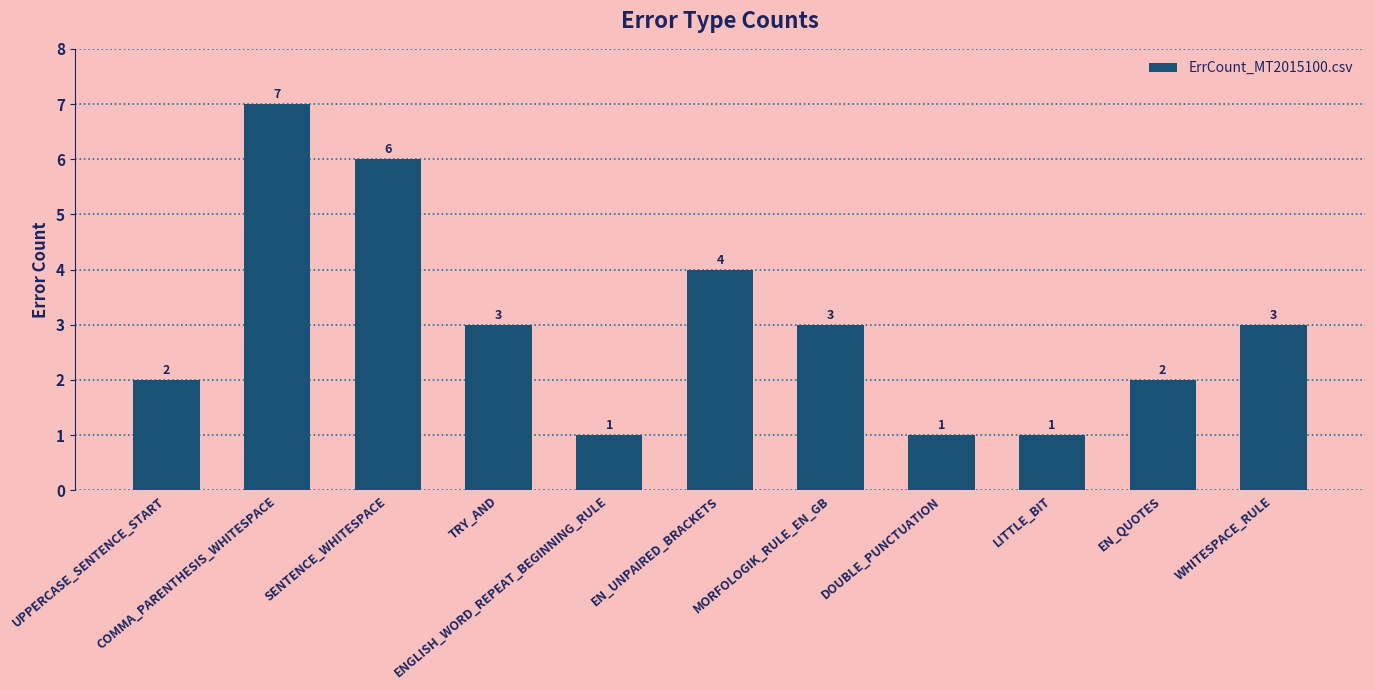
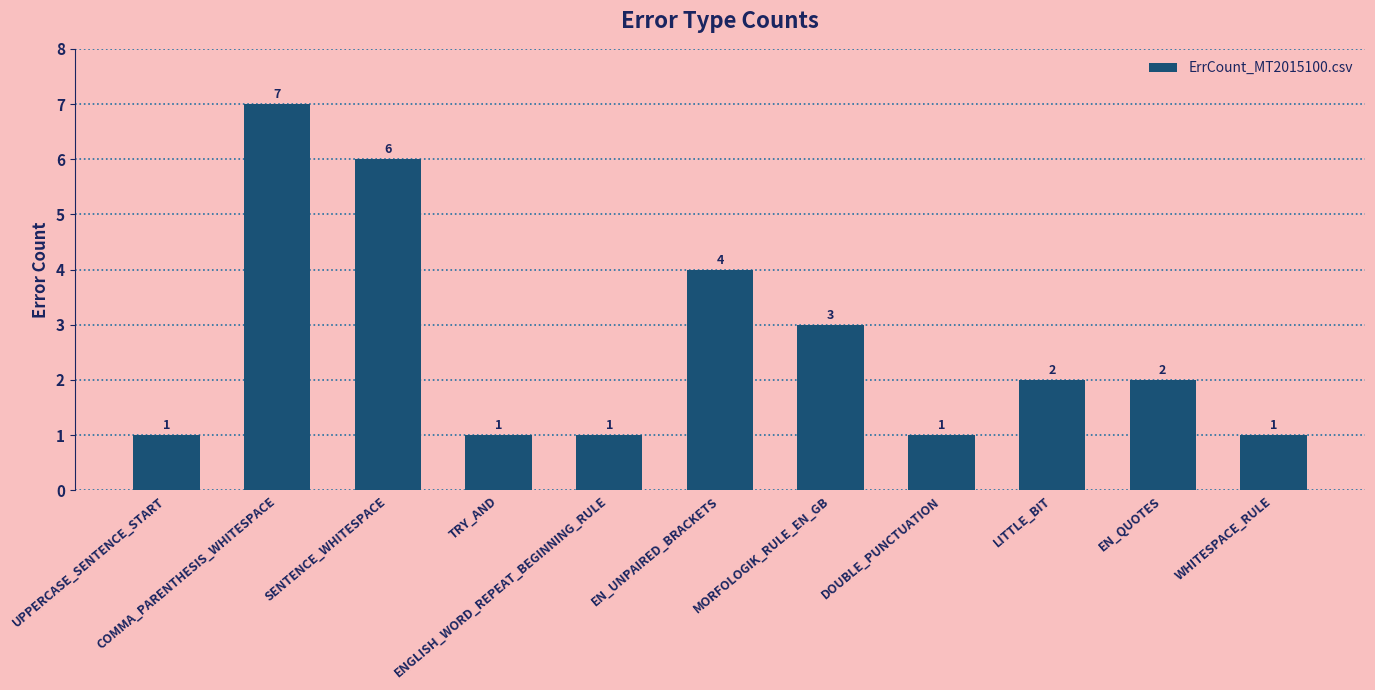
  {
-   "UPPERCASE_SENTENCE_START": 2,
+   "UPPERCASE_SENTENCE_START": 1,
    "COMMA_PARENTHESIS_WHITESPACE": 7,
    "SENTENCE_WHITESPACE": 6,
-   "TRY_AND": 3,
+   "TRY_AND": 1,
    "ENGLISH_WORD_REPEAT_BEGINNING_RULE": 1,
    "EN_UNPAIRED_BRACKETS": 4,
    "MORFOLOGIK_RULE_EN_GB": 3,
    "DOUBLE_PUNCTUATION": 1,
-   "LITTLE_BIT": 1,
+   "LITTLE_BIT": 2,
    "EN_QUOTES": 2,
-   "WHITESPACE_RULE": 3
+   "WHITESPACE_RULE": 1
  }
